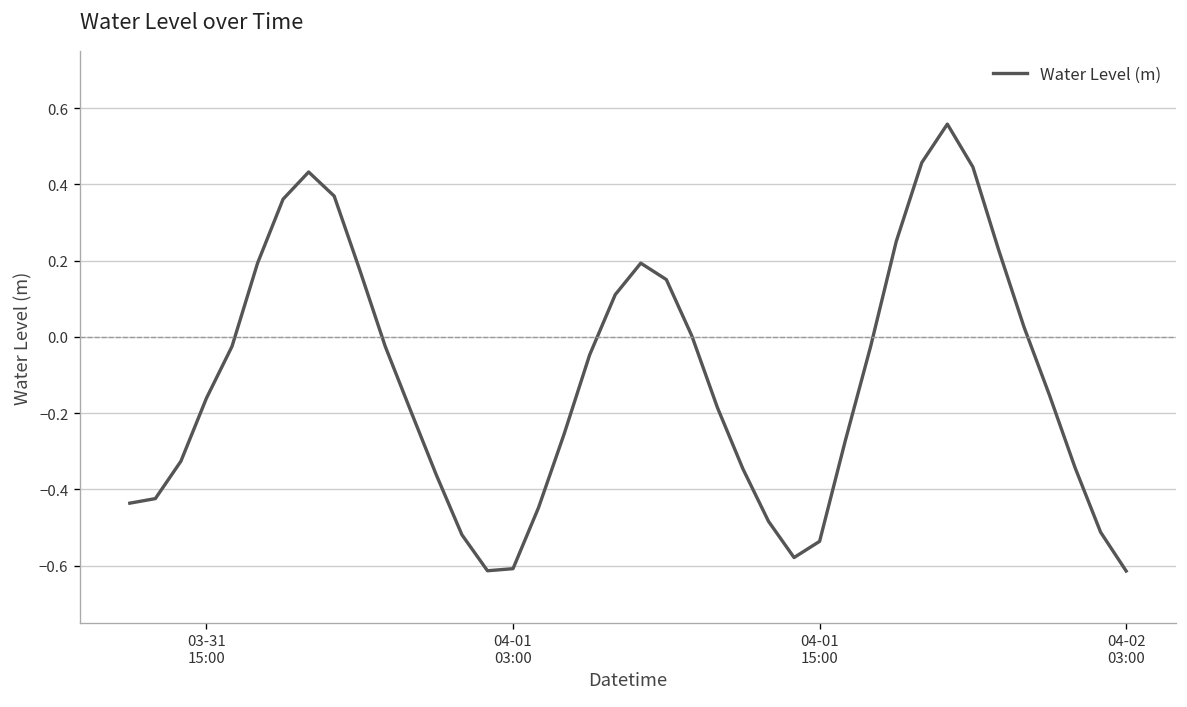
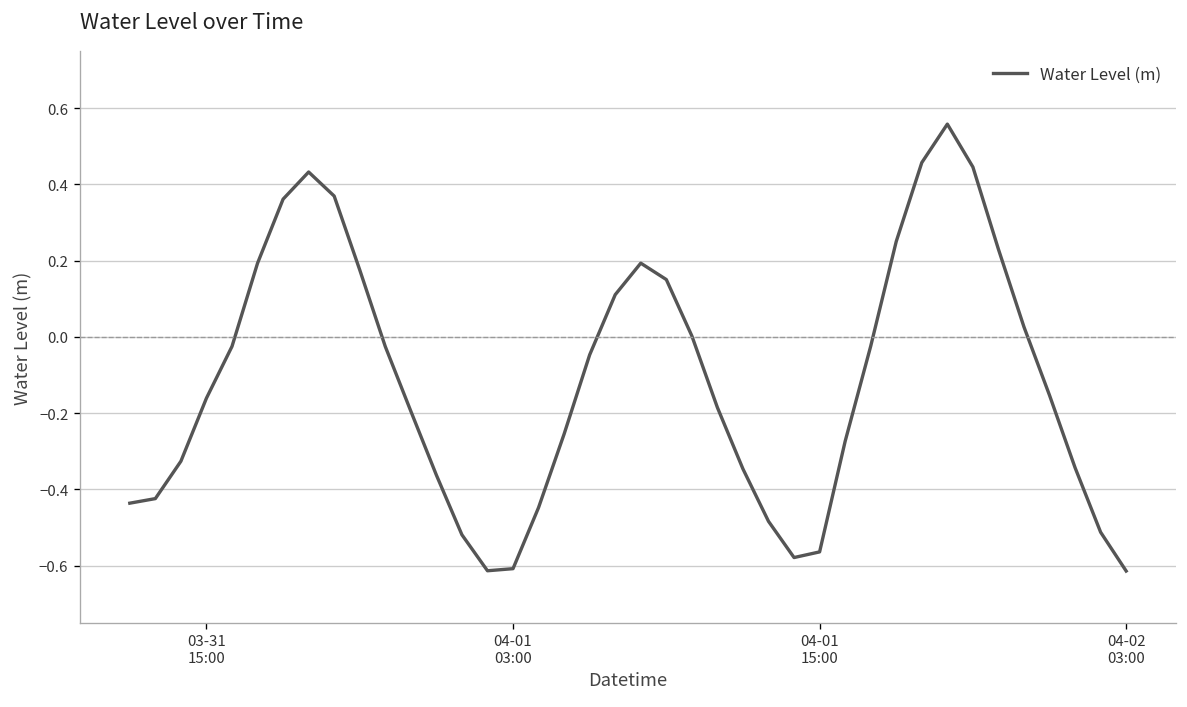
  {
    "03-31 15:00": -0.16,
    "04-01 03:00": -0.61,
-   "04-01 15:00": -0.54,
+   "04-01 15:00": -0.56,
    "04-02 03:00": -0.61
  }
